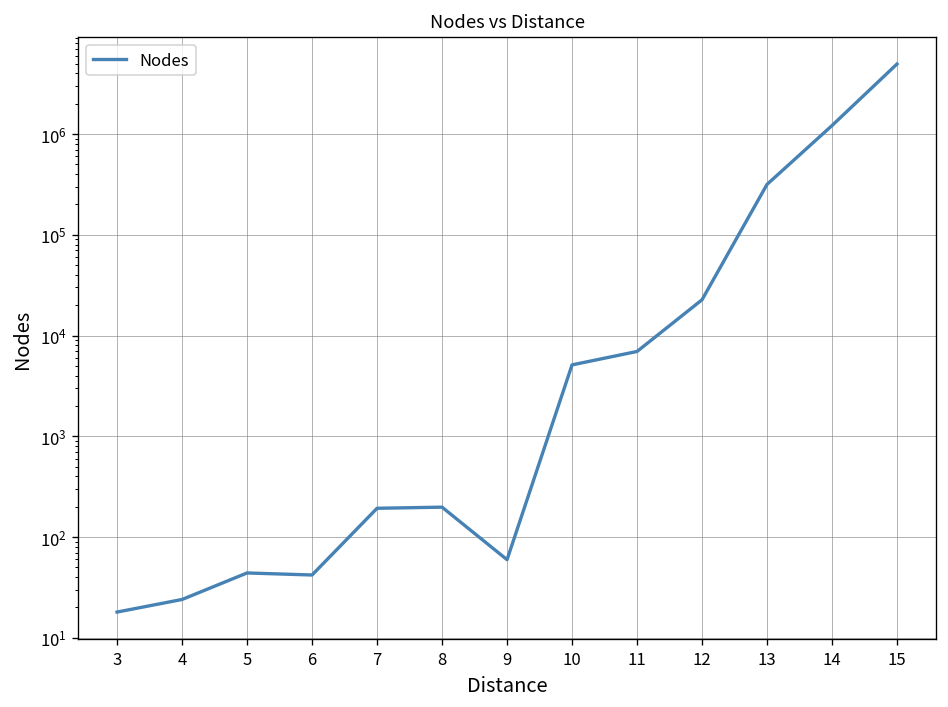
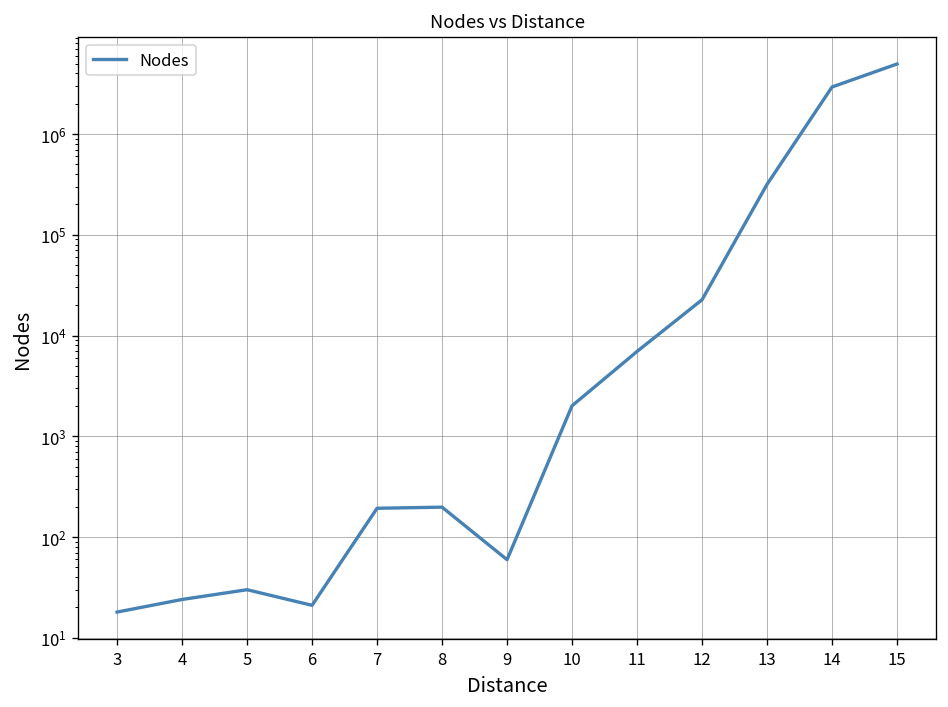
  {
    "3": 18,
    "4": 24,
-   "5": 40,
-   "6": 40,
+   "5": 30,
+   "6": 21,
    "7": 190,
    "8": 200,
    "9": 60,
-   "10": 5000,
+   "10": 2000,
    "11": 7000,
    "12": 23000,
    "13": 320000,
-   "14": 1200000,
+   "14": 2900000,
    "15": 5000000
  }
